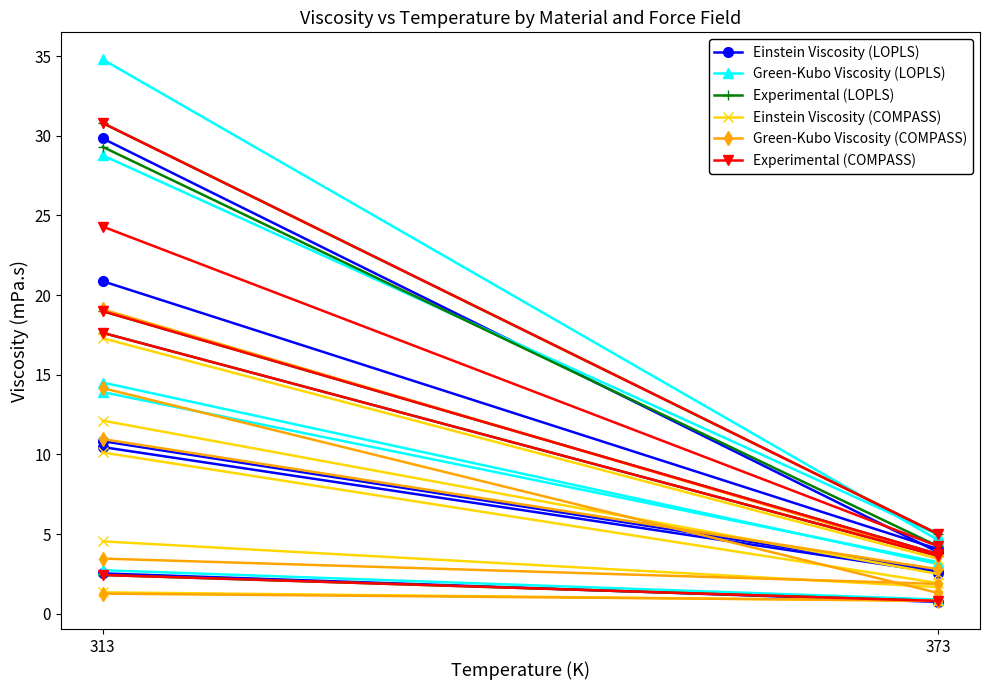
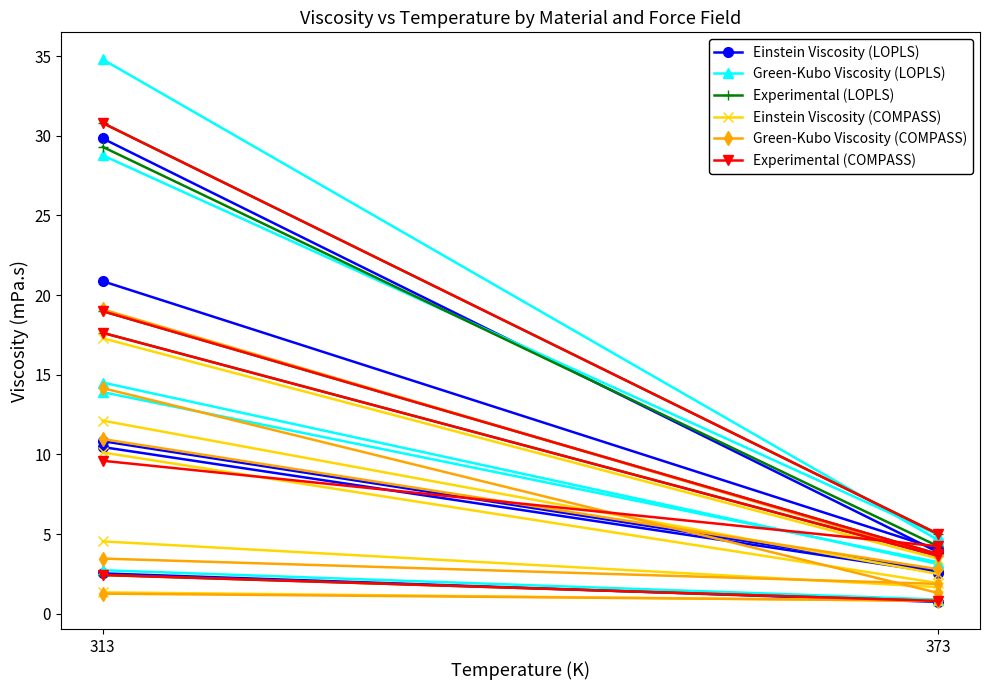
  {
    "Experimental (COMPASS)": {
-     "313": 24.3
+     "313": 9.6
    }
  }
